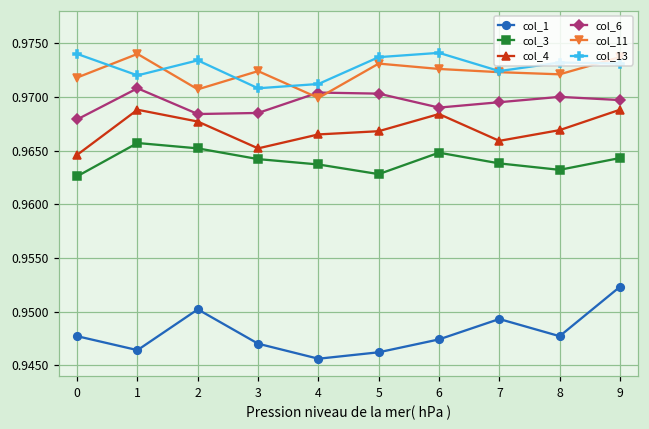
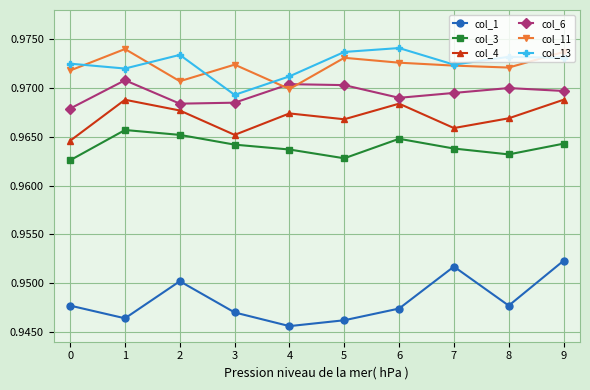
  {
    "col_1": {
      "0": 0.948,
      "1": 0.946,
      "2": 0.950,
      "3": 0.947,
      "4": 0.946,
      "5": 0.946,
      "6": 0.947,
-     "7": 0.949,
+     "7": 0.952,
      "8": 0.948,
      "9": 0.952
    },
    "col_3": {
      "0": 0.963,
      "1": 0.966,
      "2": 0.965,
      "3": 0.964,
      "4": 0.964,
      "5": 0.963,
      "6": 0.965,
      "7": 0.964,
      "8": 0.963,
      "9": 0.964
    },
    "col_4": {
      "0": 0.965,
      "1": 0.969,
      "2": 0.968,
      "3": 0.965,
-     "4": 0.9665,
+     "4": 0.9674,
      "5": 0.967,
      "6": 0.968,
      "7": 0.966,
      "8": 0.967,
      "9": 0.969
    },
    "col_6": {
      "0": 0.968,
      "1": 0.971,
      "2": 0.968,
      "3": 0.969,
      "4": 0.970,
      "5": 0.970,
      "6": 0.969,
      "7": 0.970,
      "8": 0.970,
      "9": 0.970
    },
    "col_11": {
      "0": 0.972,
      "1": 0.974,
      "2": 0.971,
      "3": 0.972,
      "4": 0.970,
      "5": 0.973,
      "6": 0.973,
      "8": 0.972
    },
    "col_13": {
-     "0": 0.974,
+     "0": 0.973,
      "1": 0.972,
      "2": 0.973,
-     "3": 0.971,
+     "3": 0.969,
      "4": 0.971,
      "5": 0.974,
      "6": 0.974
    }
  }
